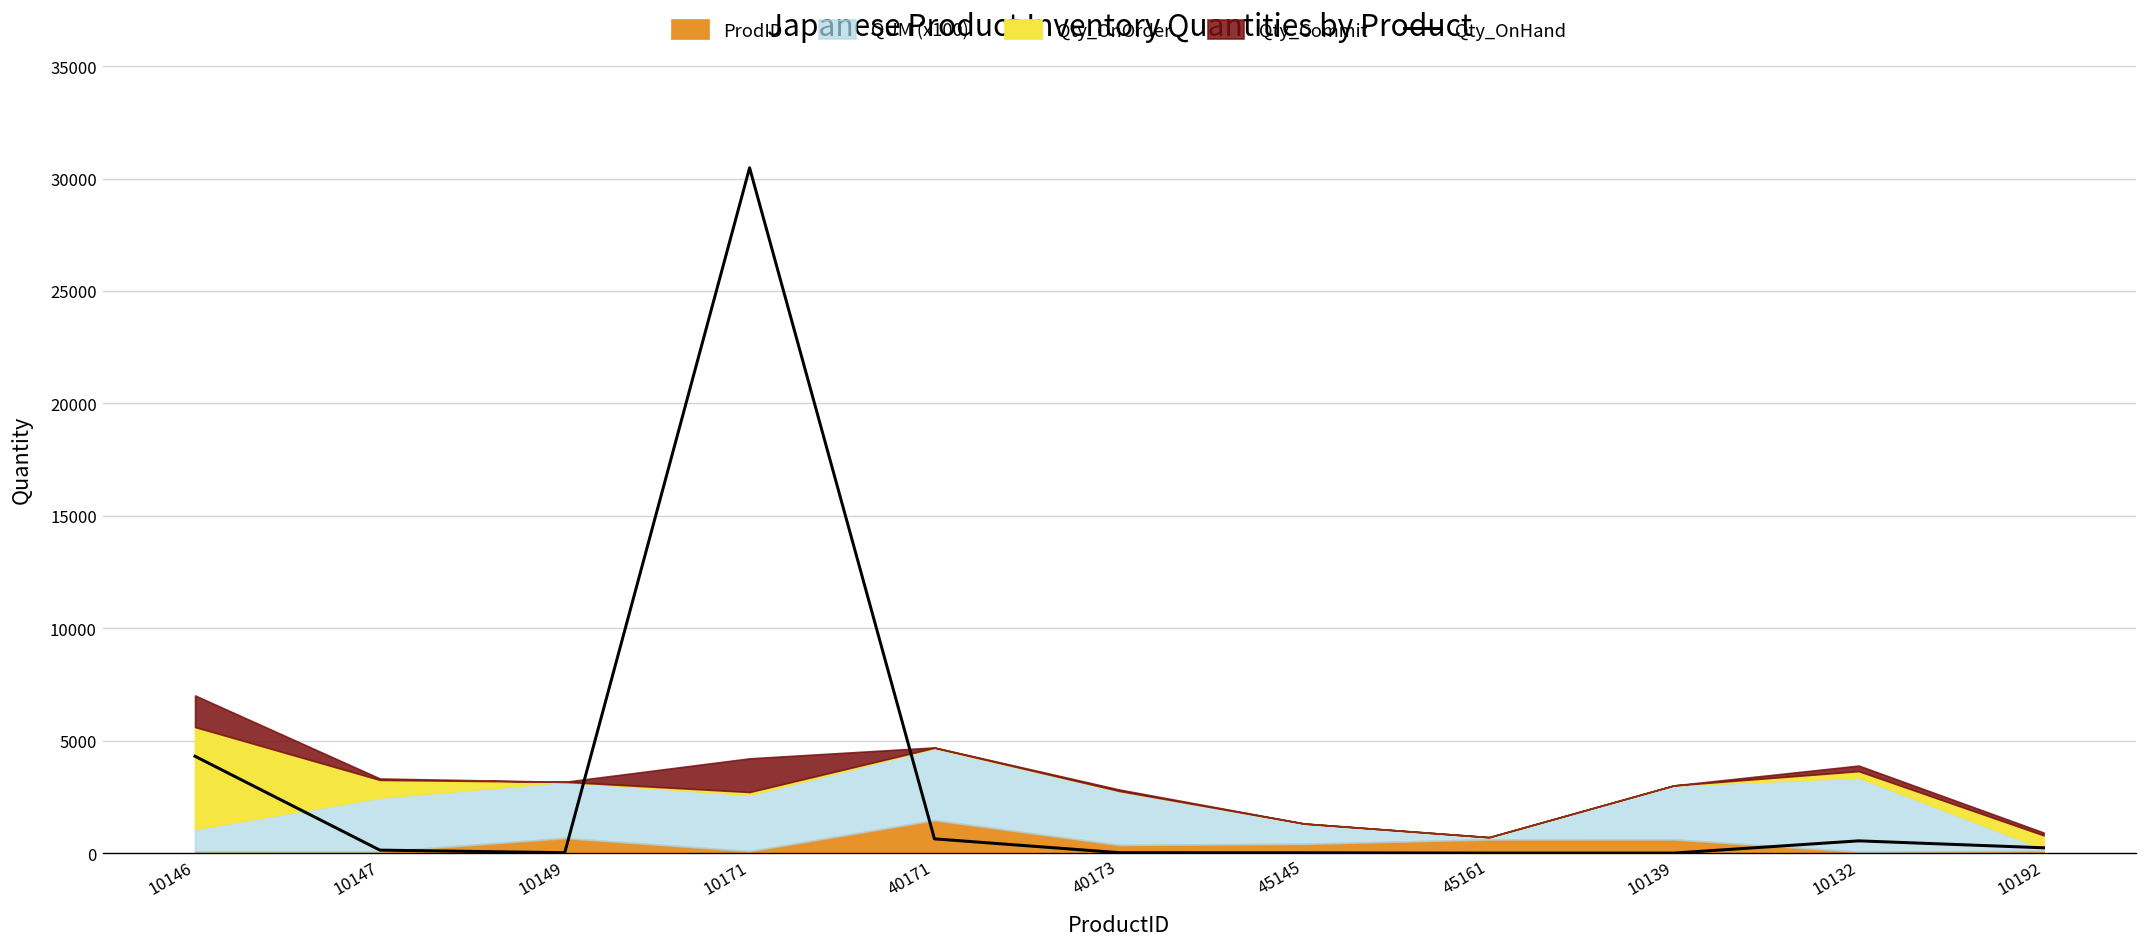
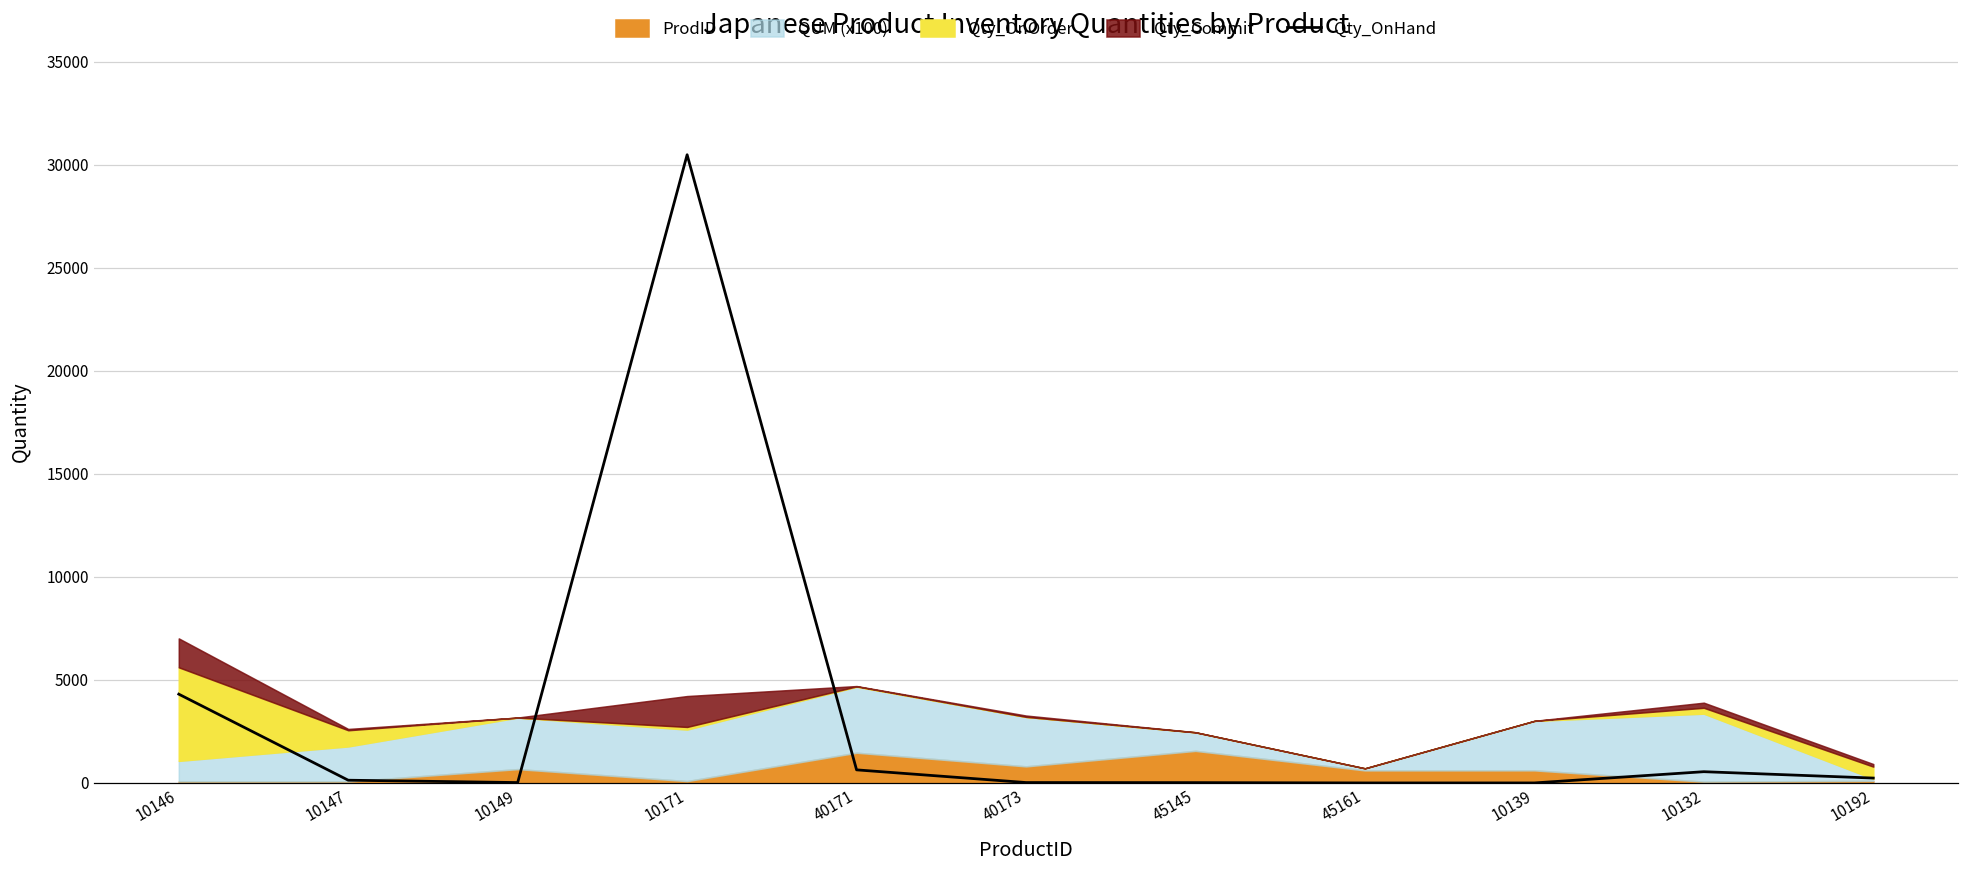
  {
    "Qty_OnHand": {
      "10146": 4300,
      "10149": 0,
      "10171": 30500,
      "40171": 600,
      "40173": 0,
      "45145": 0,
      "45161": 0,
      "10139": 0,
      "10132": 500
    },
    "ProdID": {
      "10149": 700,
      "40171": 1500,
-     "40173": 400,
-     "45145": 400,
+     "40173": 800,
+     "45145": 1600,
      "10139": 600
    },
    "QUM (x100)": {
-     "10147": 2400
+     "10147": 1700
    },
    "Qty_OnOrder": {
      "10146": 4500,
      "10132": 300
    },
    "Qty_Commit": {
      "10146": 1400,
      "10171": 1500,
      "10132": 200
    }
  }
